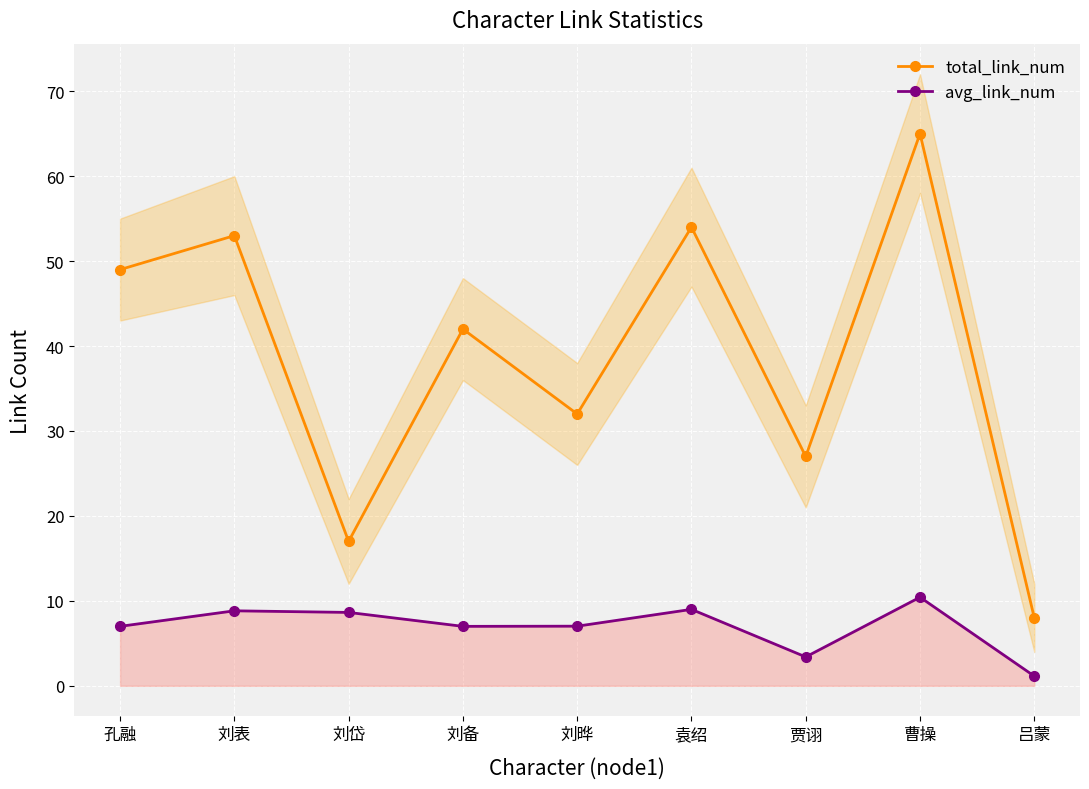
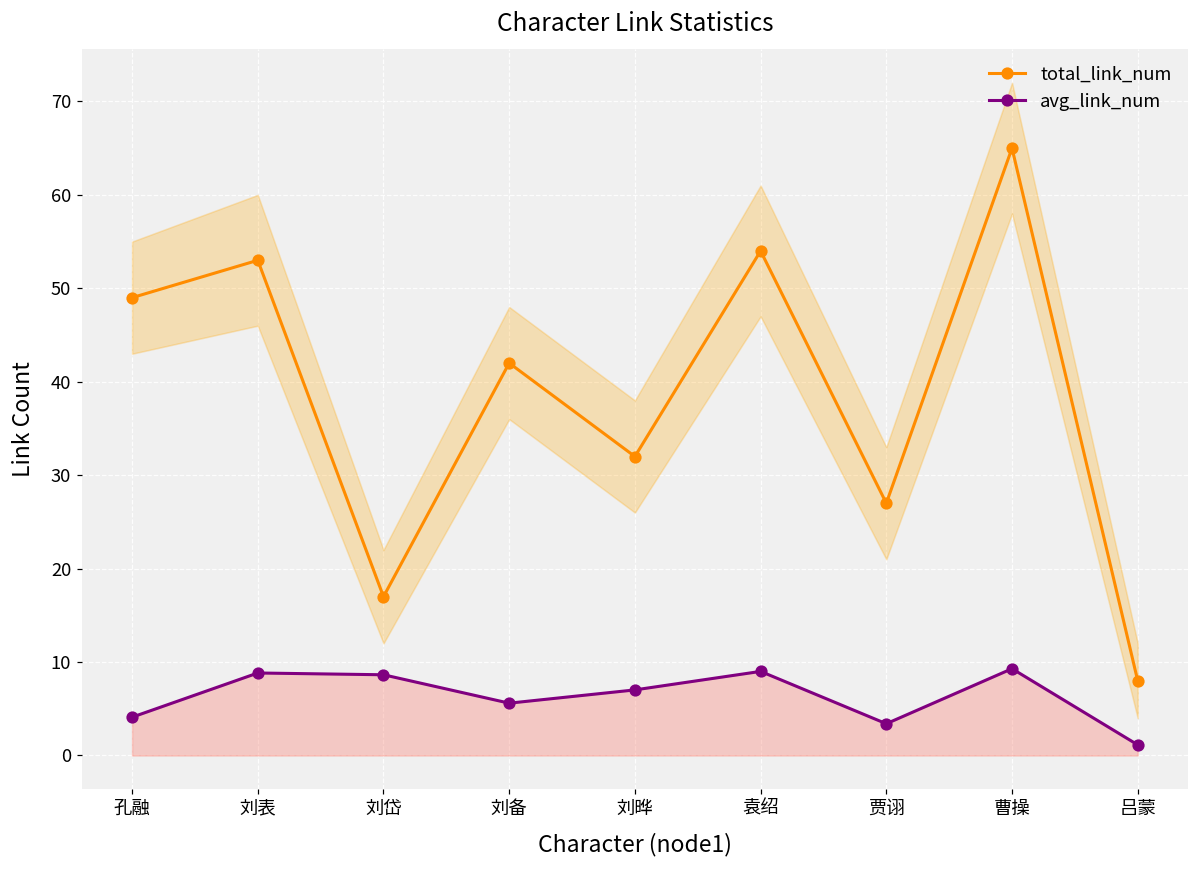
  {
    "avg_link_num": {
-     "孔融": 7,
+     "孔融": 4,
      "刘表": 9,
      "刘岱": 9,
-     "刘备": 7,
+     "刘备": 6,
      "刘晔": 7,
      "袁绍": 9,
      "贾诩": 3,
-     "曹操": 10,
+     "曹操": 9,
      "吕蒙": 1
    }
  }
